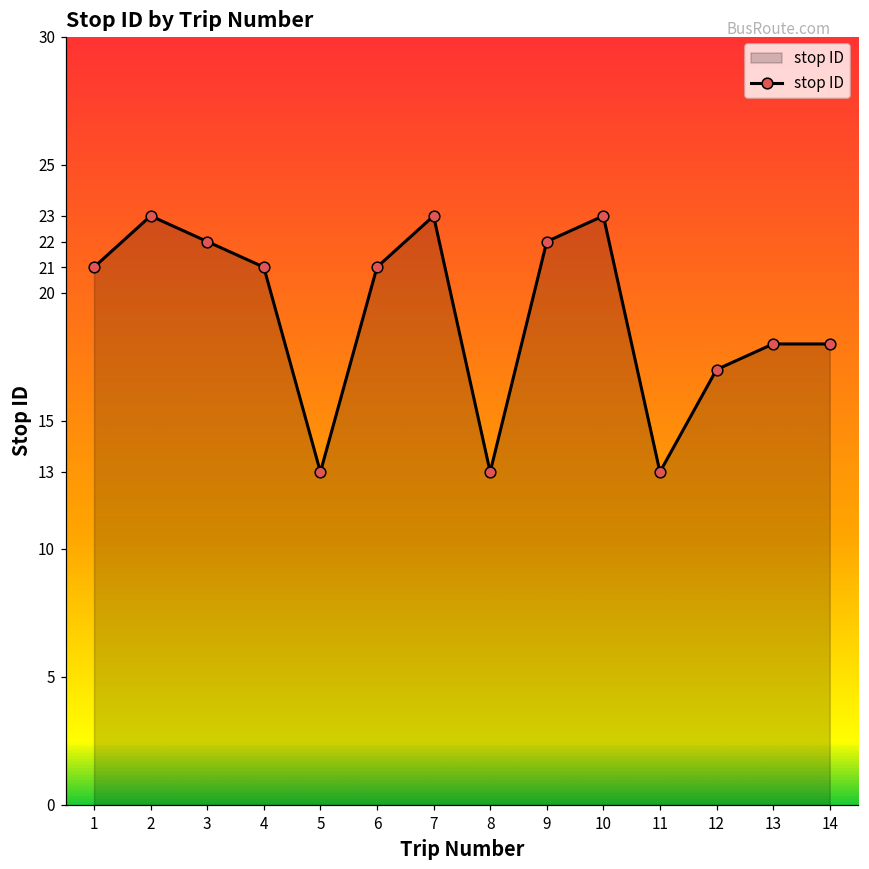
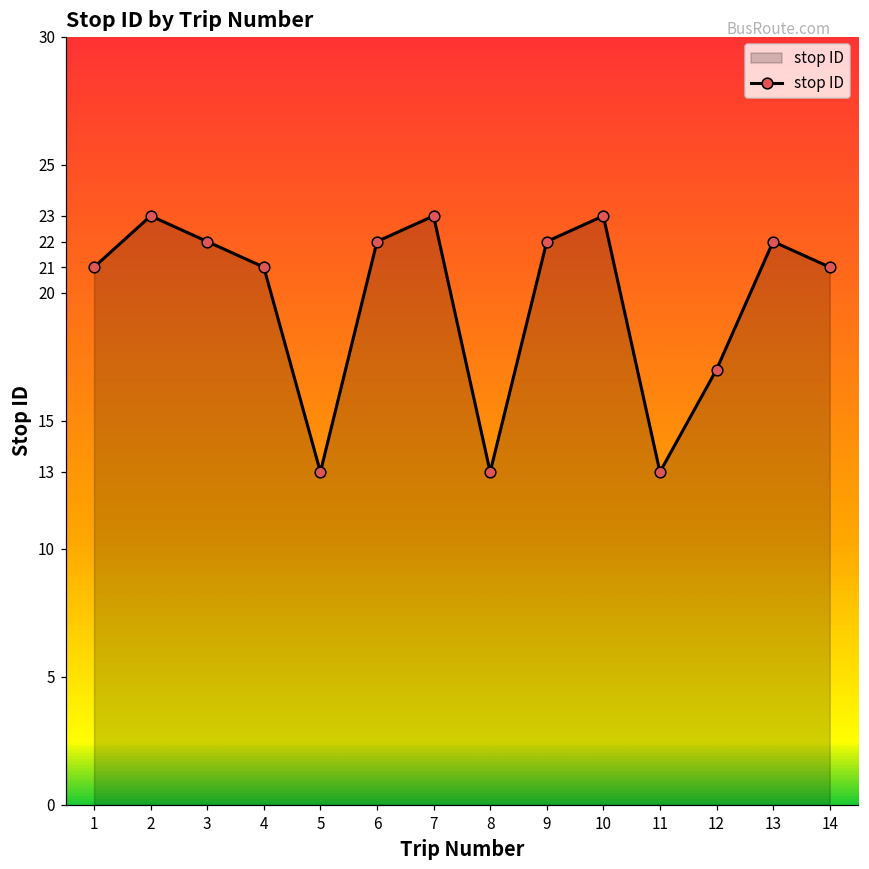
  {
    "1": 21,
    "2": 23,
    "3": 22,
    "4": 21,
    "5": 13,
-   "6": 21,
+   "6": 22,
    "7": 23,
    "8": 13,
    "9": 22,
    "10": 23,
    "11": 13,
    "12": 17,
-   "13": 18,
-   "14": 18
+   "13": 22,
+   "14": 21
  }
